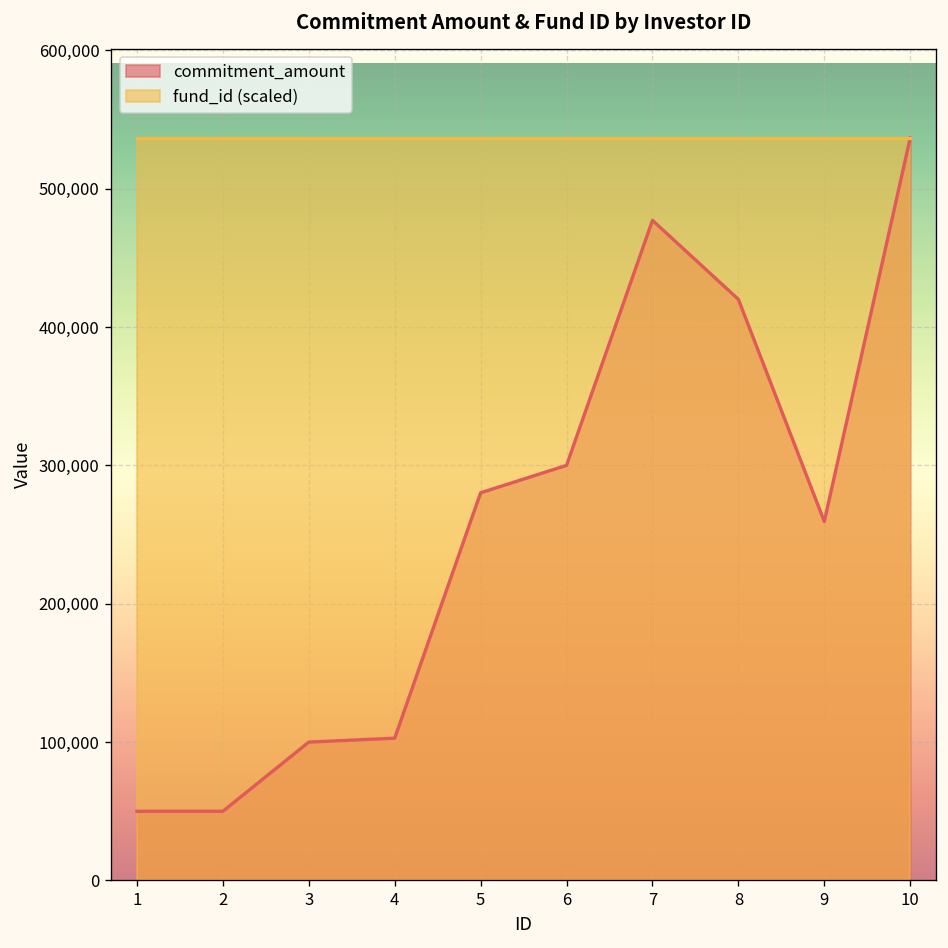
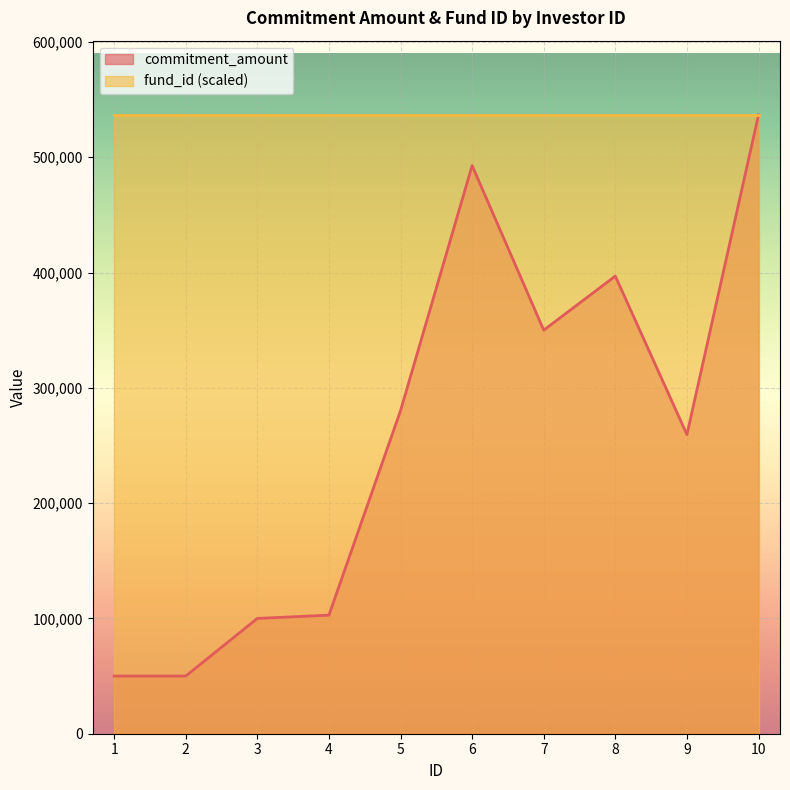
  {
    "commitment_amount": {
      "1": "50,000",
      "2": "50,000",
      "3": "100,000",
      "4": "103,000",
      "5": "280,000",
-     "6": "300,000",
-     "7": "477,000",
-     "8": "420,000",
+     "6": "493,000",
+     "7": "350,000",
+     "8": "397,000",
      "9": "259,000"
    }
  }
